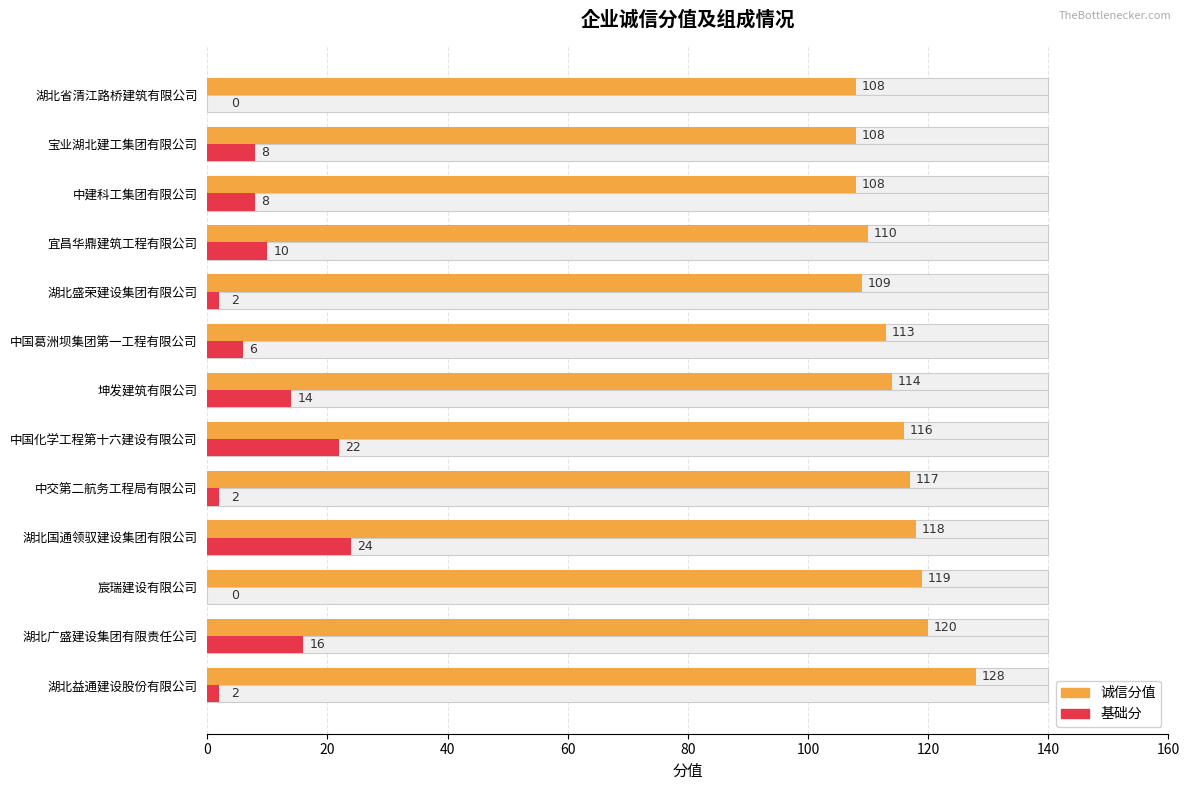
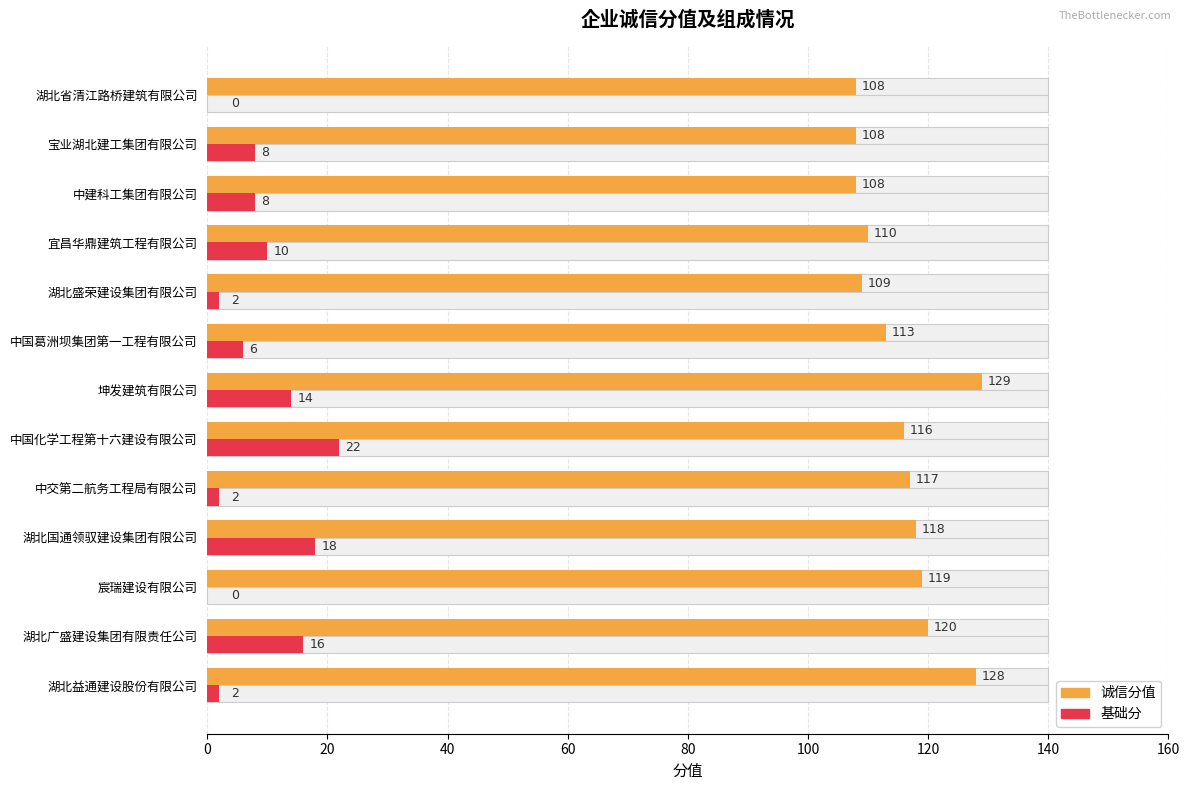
  {
    "诚信分值": {
-     "坤发建筑有限公司": 114
+     "坤发建筑有限公司": 129
    },
    "基础分": {
      "湖北省清江路桥建筑有限公司": 0,
-     "湖北国通领驭建设集团有限公司": 24,
+     "湖北国通领驭建设集团有限公司": 18,
      "宸瑞建设有限公司": 0
    }
  }
